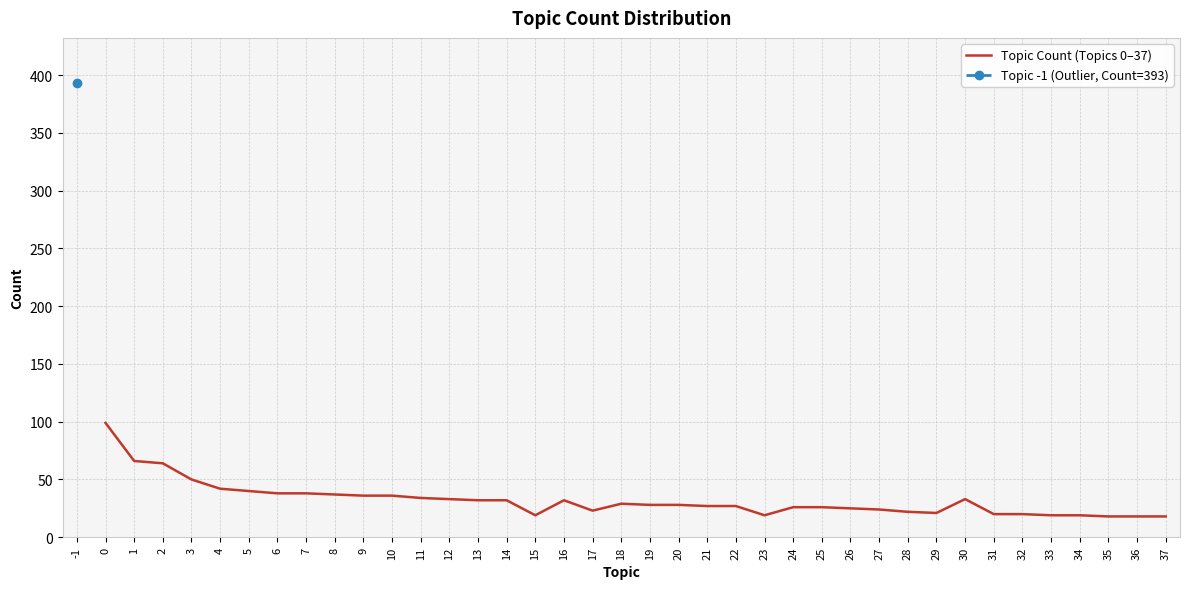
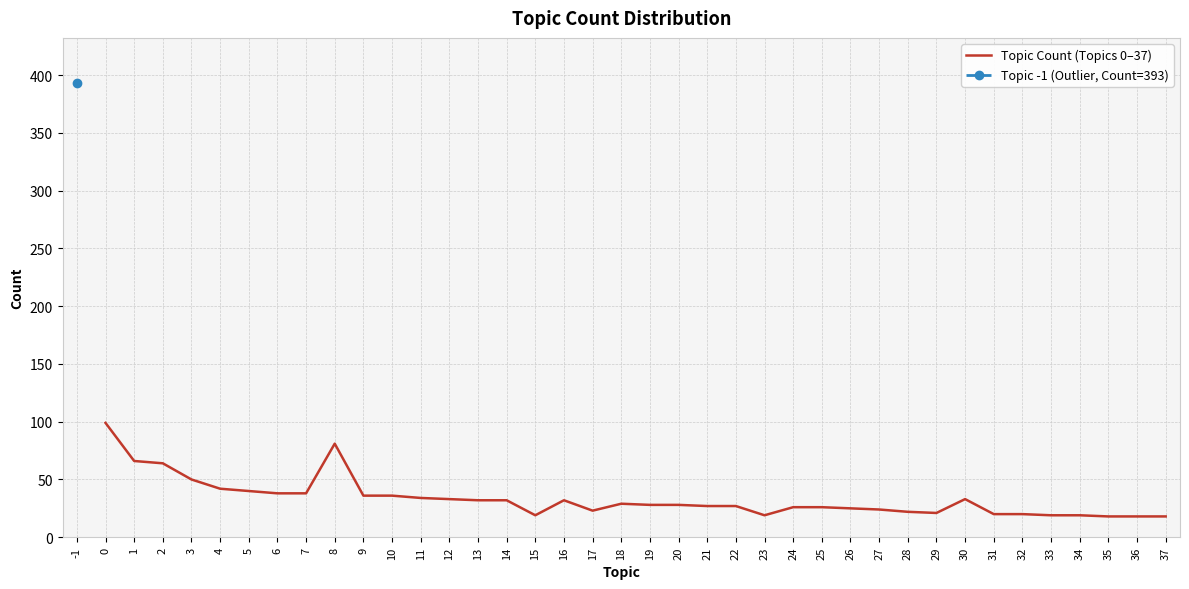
  {
    "Topic Count (Topics 0–37)": {
      "0": 99,
      "1": 66,
      "2": 64,
      "3": 50,
      "4": 42,
      "5": 40,
      "6": 38,
      "7": 38,
-     "8": 37,
+     "8": 81,
      "9": 36,
      "10": 36,
      "11": 34,
      "12": 33,
      "13": 32,
      "14": 32,
      "15": 19,
      "16": 32,
      "17": 23,
      "18": 29,
      "19": 28,
      "20": 28,
      "21": 27,
      "22": 27,
      "23": 19,
      "24": 26,
      "25": 26,
      "26": 25,
      "27": 24,
      "28": 22,
      "29": 21,
      "30": 33,
      "31": 20,
      "32": 20,
      "33": 19,
      "34": 19,
      "35": 18,
      "36": 18,
      "37": 18
    },
    "Topic -1 (Outlier, Count=393)": {
      "-1": 393
    }
  }
